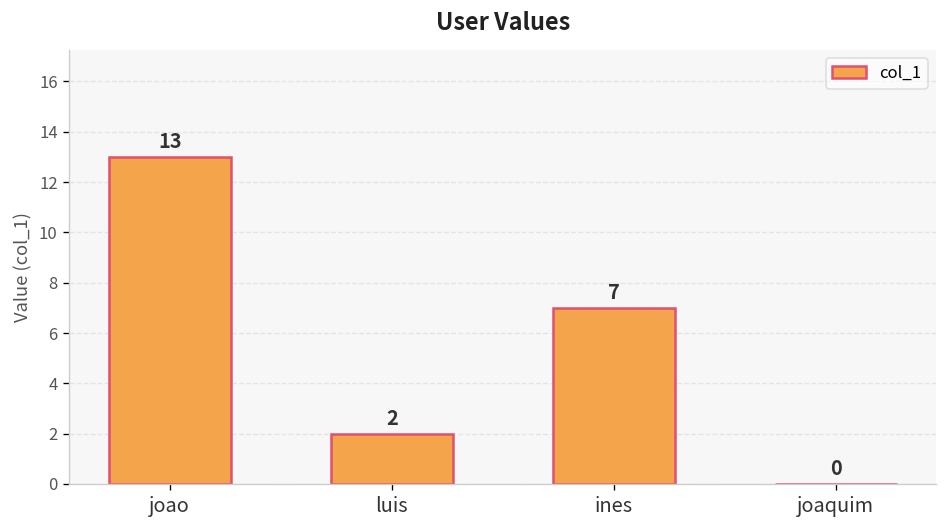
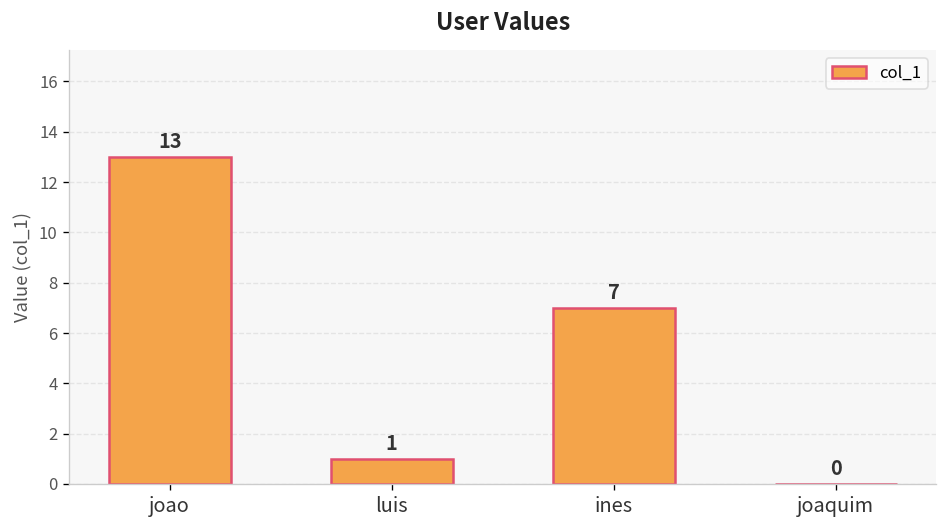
  {
    "joao": 13,
-   "luis": 2,
+   "luis": 1,
    "ines": 7,
    "joaquim": 0
  }
